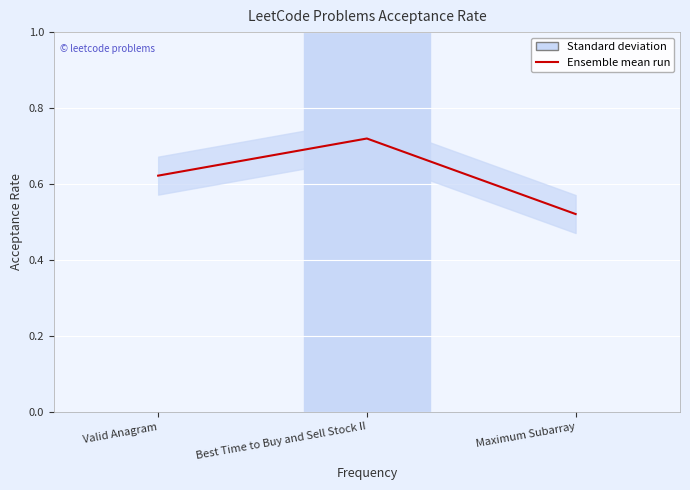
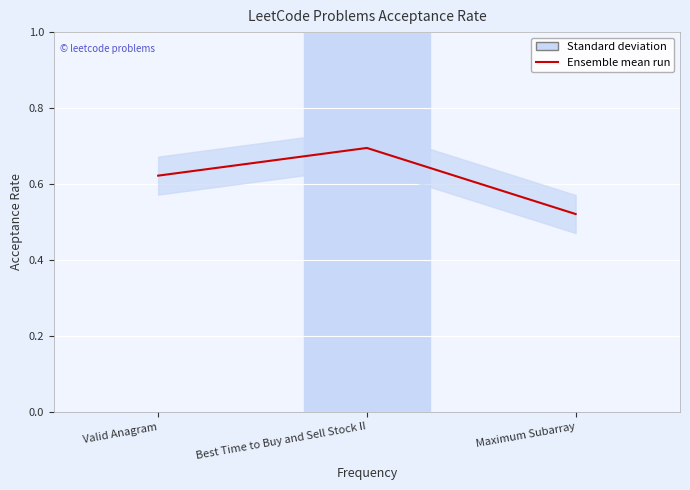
  {
    "Ensemble mean run": {
      "Valid Anagram": 0.62,
-     "Best Time to Buy and Sell Stock II": 0.72,
+     "Best Time to Buy and Sell Stock II": 0.70,
      "Maximum Subarray": 0.52
    }
  }
